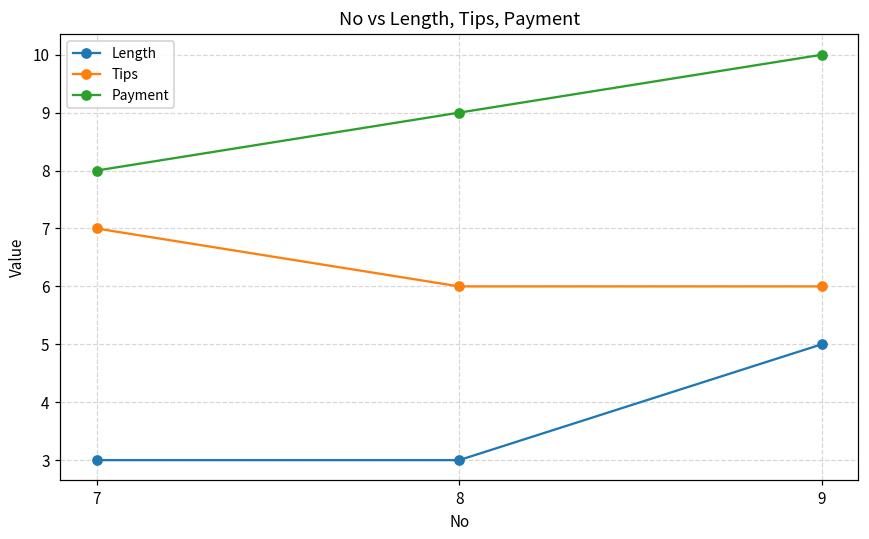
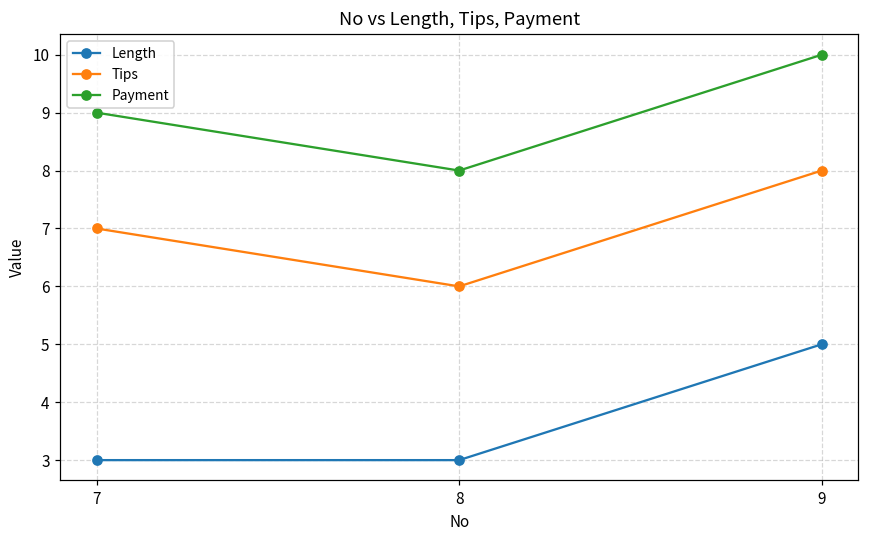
  {
    "Length": {
      "7": 3,
      "8": 3,
      "9": 5
    },
    "Tips": {
      "7": 7,
      "8": 6,
-     "9": 6
+     "9": 8
    },
    "Payment": {
-     "7": 8,
-     "8": 9,
+     "7": 9,
+     "8": 8,
      "9": 10
    }
  }
